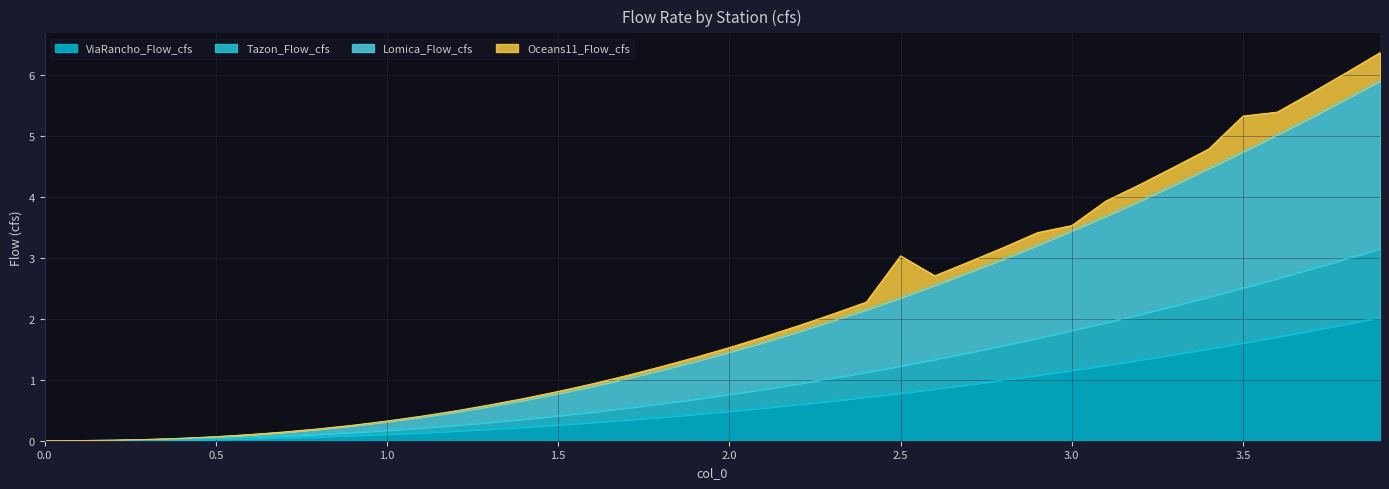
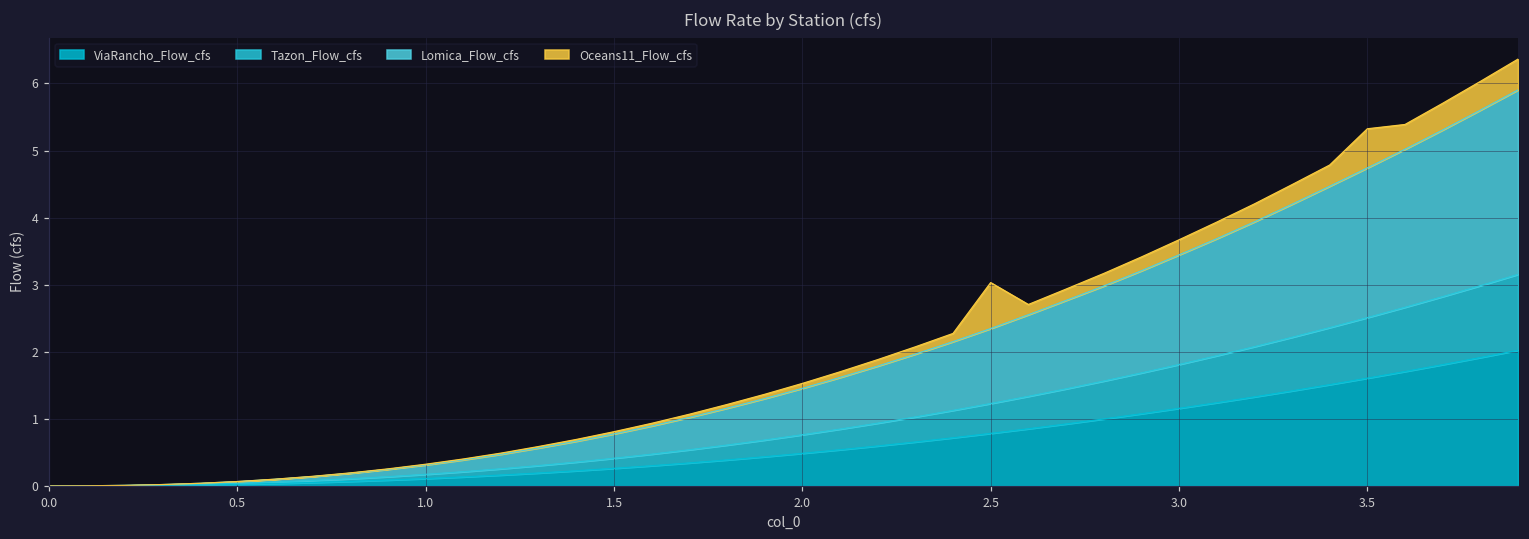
  {
    "Oceans11_Flow_cfs": {
      "2.0": 0.1,
      "2.5": 0.7,
-     "3.0": 0.1,
+     "3.0": 0.2,
      "3.5": 0.6
    }
  }
